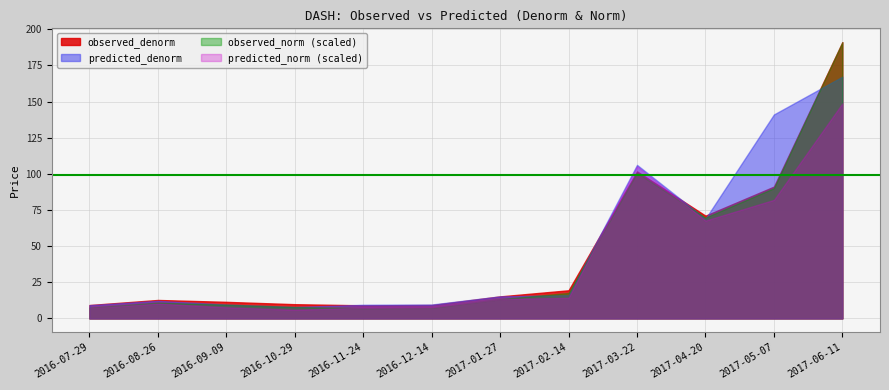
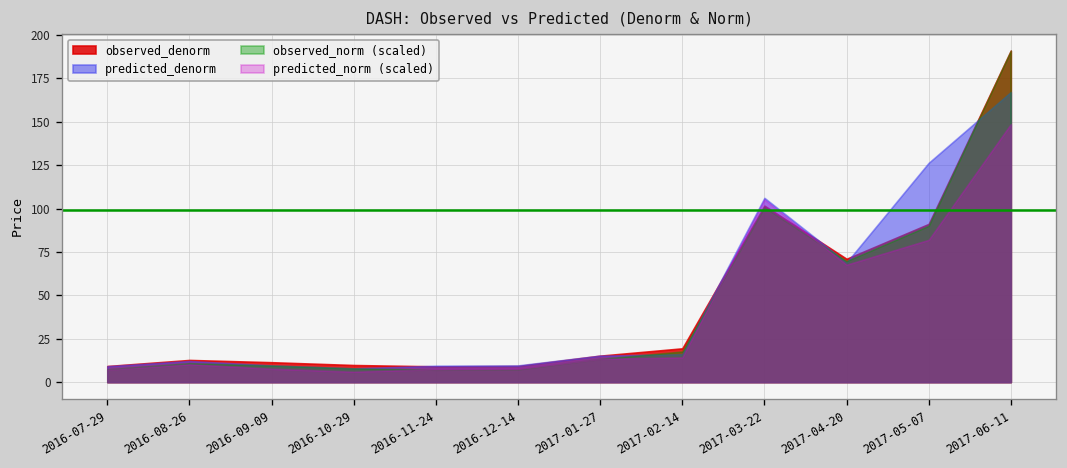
  {
    "observed_denorm": {
      "2016-09-09": 11,
      "2016-10-29": 10,
      "2017-02-14": 19
    },
    "predicted_denorm": {
-     "2017-05-07": 141,
+     "2017-05-07": 126,
      "2017-06-11": 167
    },
    "predicted_norm (scaled)": {
      "2016-09-09": 8,
      "2016-10-29": 6,
      "2017-02-14": 14,
      "2017-05-07": 82,
      "2017-06-11": 149
    }
  }
